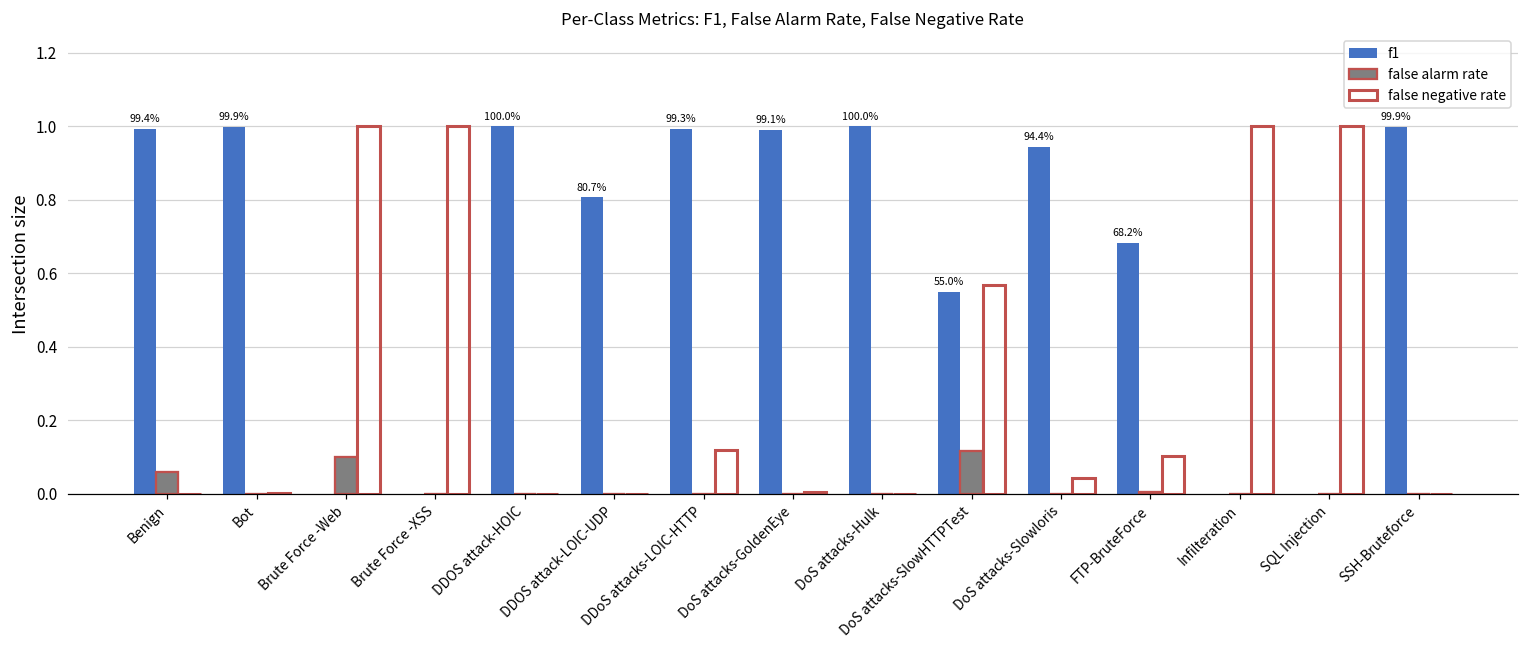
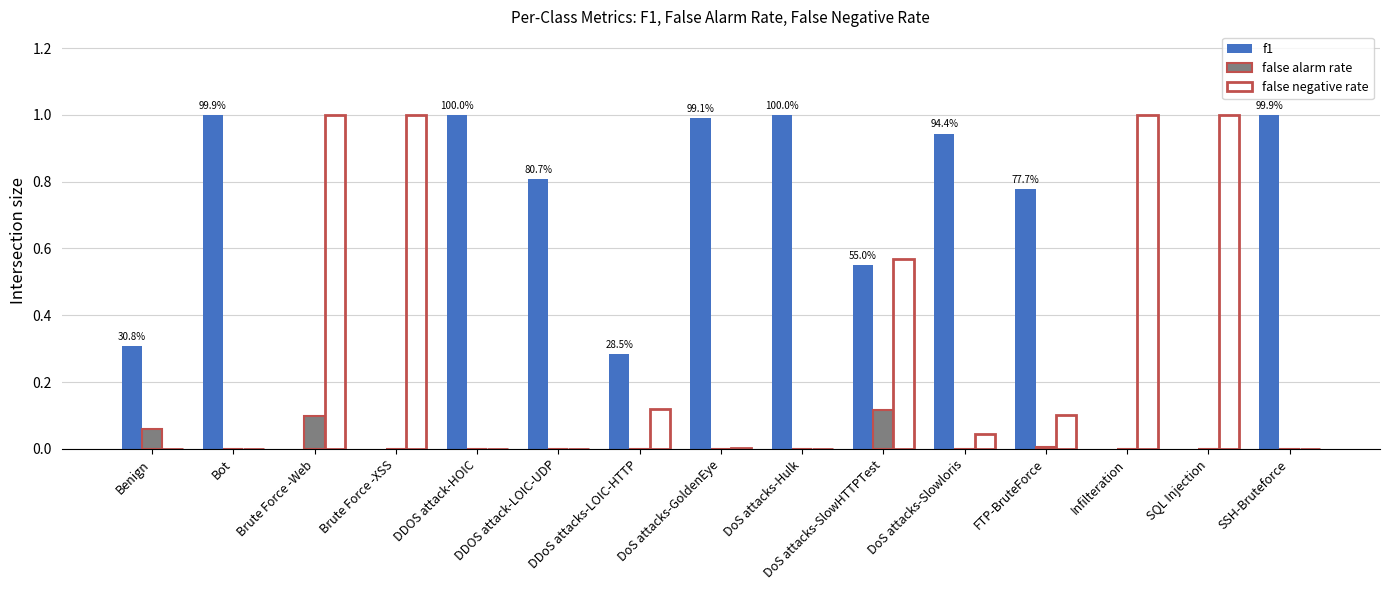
  {
    "f1": {
-     "Benign": "99.4%",
+     "Benign": "30.8%",
      "Bot": "99.9%",
      "DDOS attack-HOIC": "100.0%",
      "DDOS attack-LOIC-UDP": "80.7%",
-     "DDoS attacks-LOIC-HTTP": "99.3%",
+     "DDoS attacks-LOIC-HTTP": "28.5%",
      "DoS attacks-GoldenEye": "99.1%",
      "DoS attacks-Hulk": "100.0%",
      "DoS attacks-SlowHTTPTest": "55.0%",
      "DoS attacks-Slowloris": "94.4%",
-     "FTP-BruteForce": "68.2%",
+     "FTP-BruteForce": "77.7%",
      "SSH-Bruteforce": "99.9%"
    },
    "false alarm rate": {
      "Benign": "0.06",
      "Brute Force -Web": "0.10",
      "Brute Force -XSS": "0.00",
      "DoS attacks-SlowHTTPTest": "0.12",
      "Infilteration": "0.00",
      "SQL Injection": "0.00"
    },
    "false negative rate": {
      "Brute Force -Web": "1.00",
      "Brute Force -XSS": "1.00",
      "DDOS attack-LOIC-UDP": "0.00",
      "DDoS attacks-LOIC-HTTP": "0.12",
      "DoS attacks-SlowHTTPTest": "0.57",
      "DoS attacks-Slowloris": "0.04",
      "FTP-BruteForce": "0.10",
      "Infilteration": "1.00",
      "SQL Injection": "1.00"
    }
  }
